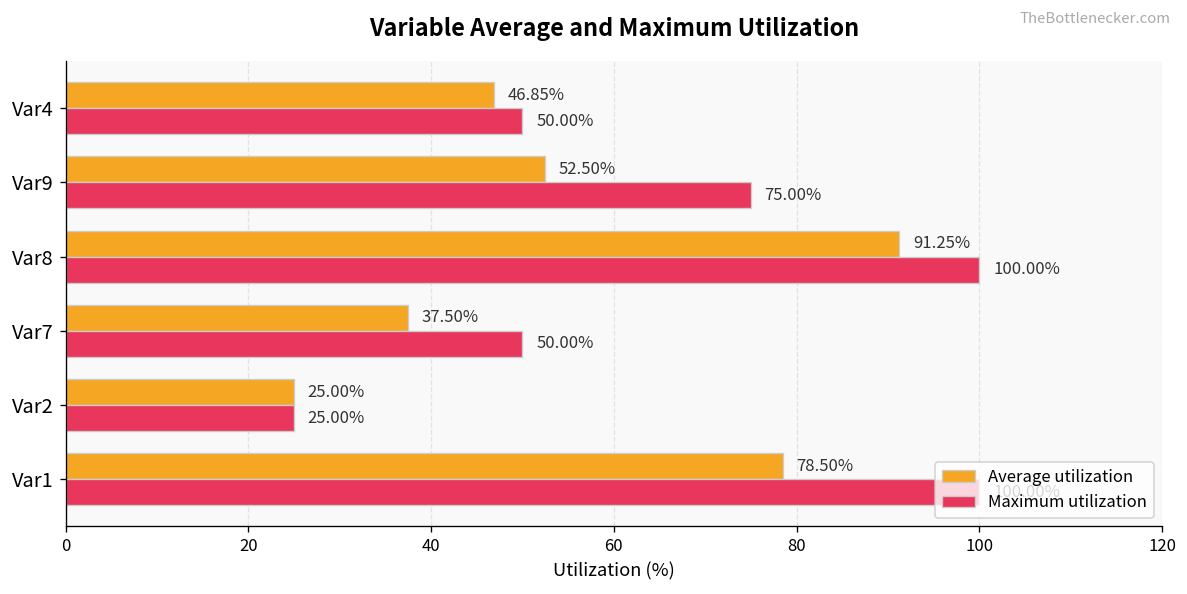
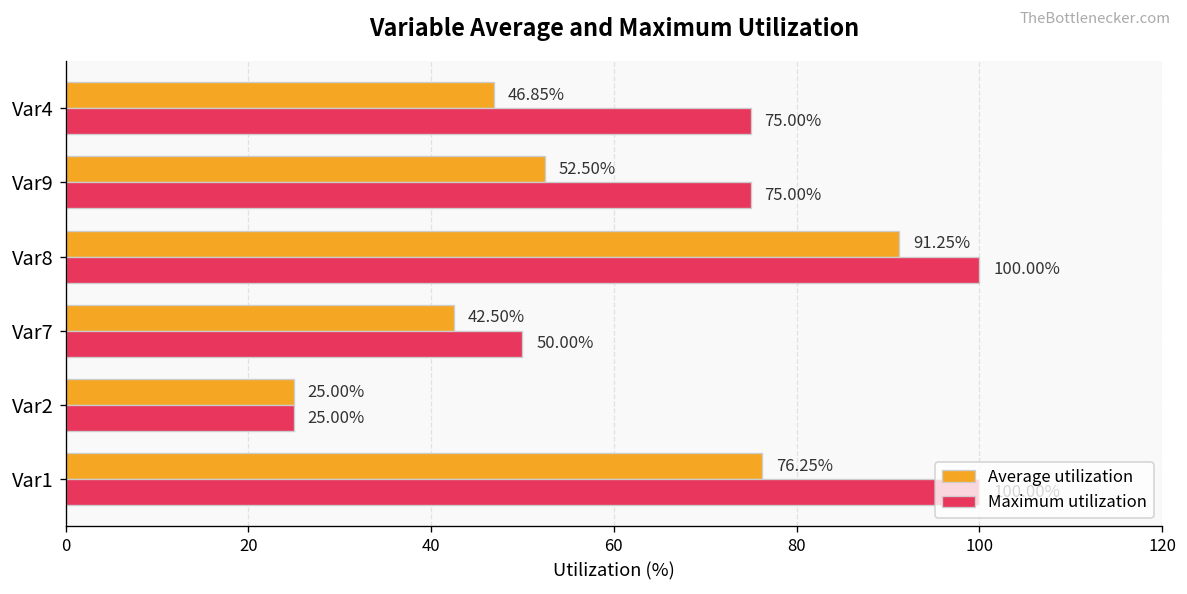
  {
    "Average utilization": {
      "Var4": "46.85%",
      "Var9": "52.50%",
      "Var8": "91.25%",
-     "Var7": "37.50%",
+     "Var7": "42.50%",
      "Var2": "25.00%",
-     "Var1": "78.50%"
+     "Var1": "76.25%"
    },
    "Maximum utilization": {
-     "Var4": "50.00%",
+     "Var4": "75.00%",
      "Var9": "75.00%",
      "Var8": "100.00%",
      "Var7": "50.00%",
      "Var2": "25.00%"
    }
  }
